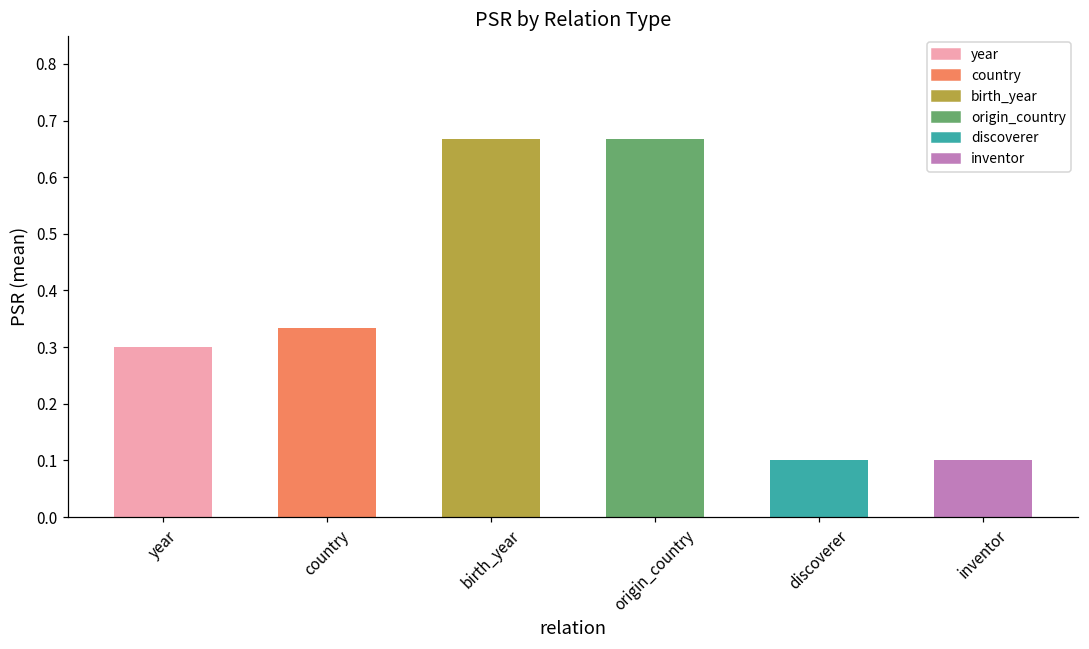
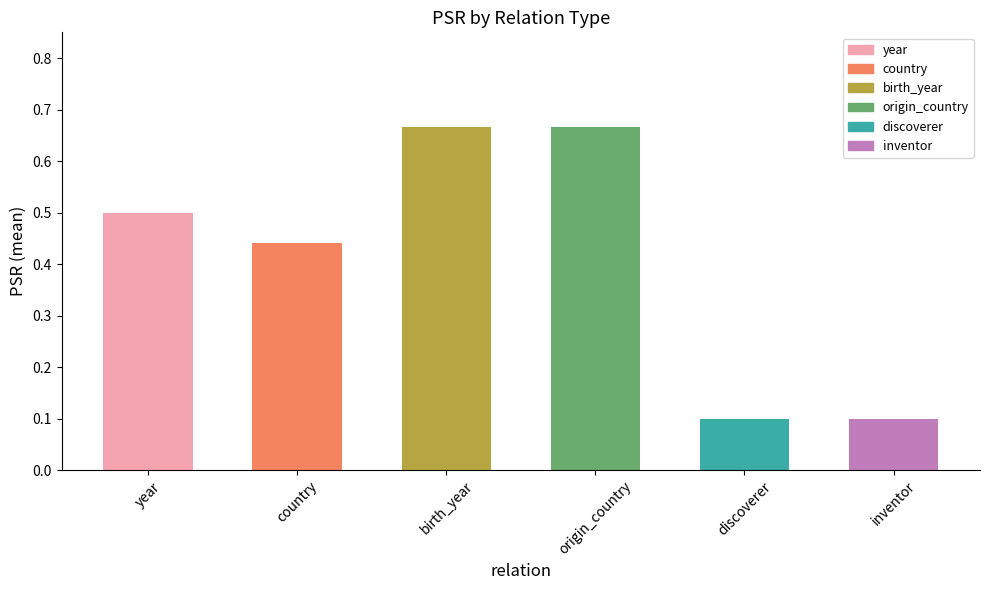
  {
-   "year": 0.3,
-   "country": 0.33,
+   "year": 0.5,
+   "country": 0.44,
    "birth_year": 0.67,
    "origin_country": 0.67,
    "discoverer": 0.10,
    "inventor": 0.10
  }
